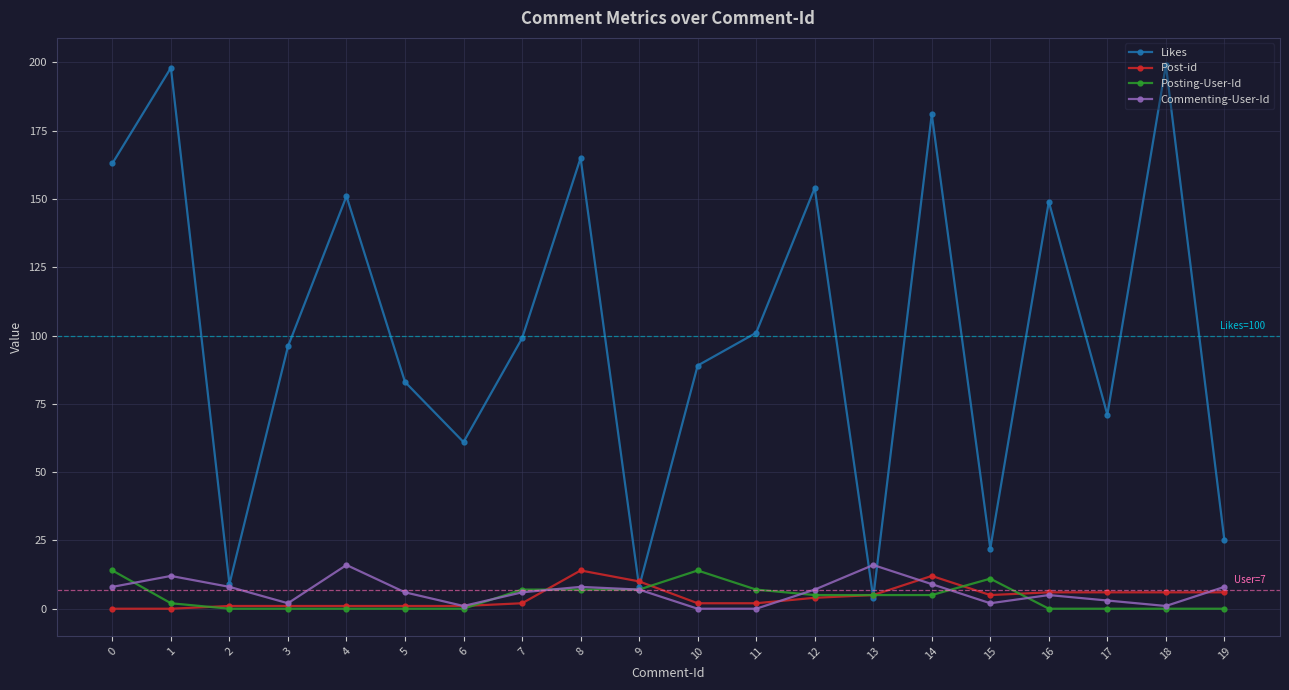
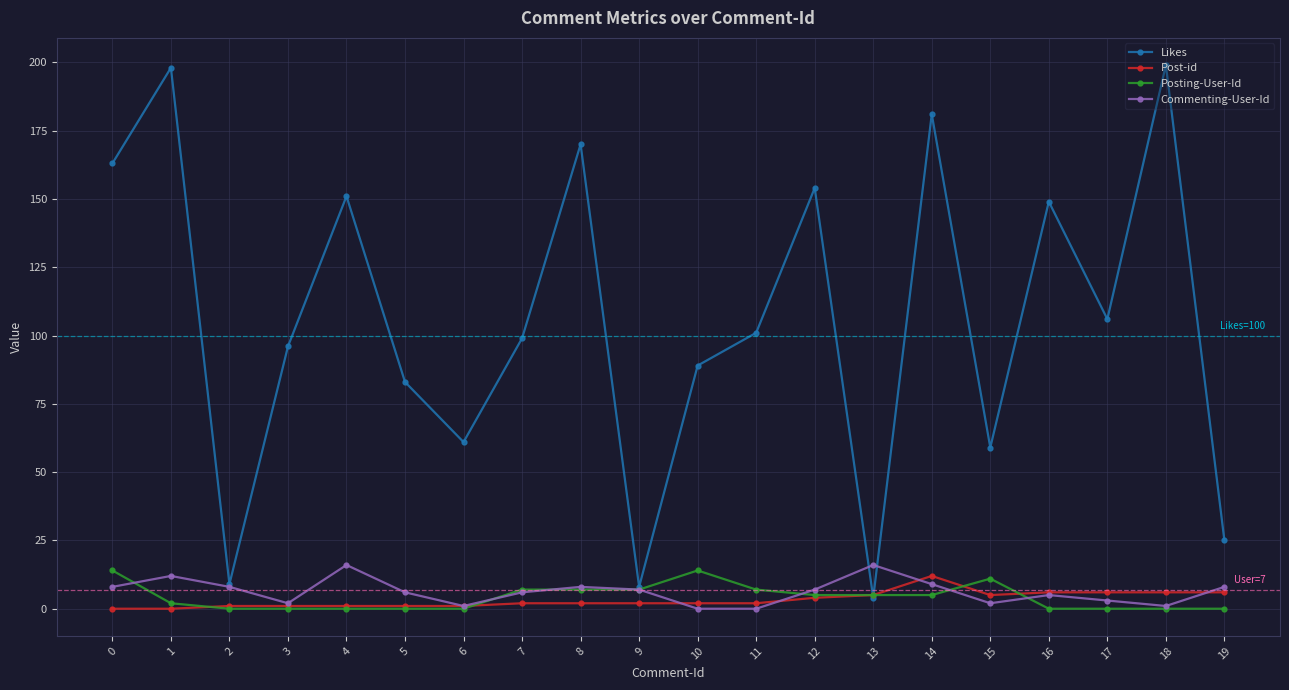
  {
    "Likes": {
      "0": 163,
      "1": 198,
      "2": 9,
      "3": 96,
      "4": 151,
      "5": 83,
      "6": 61,
      "7": 99,
-     "8": 165,
+     "8": 170,
      "9": 8,
      "10": 89,
      "11": 101,
      "12": 154,
      "13": 4,
      "14": 181,
-     "15": 22,
+     "15": 59,
      "16": 149,
-     "17": 71,
+     "17": 106,
      "19": 25
    },
    "Post-id": {
      "0": 0,
      "1": 0,
      "2": 1,
      "3": 1,
      "4": 1,
      "5": 1,
      "7": 2,
-     "8": 14,
-     "9": 10,
+     "8": 2,
+     "9": 2,
      "10": 2,
      "11": 2,
      "12": 4,
      "14": 12,
      "15": 5,
      "16": 6,
      "17": 6,
      "18": 6,
      "19": 6
    },
    "Posting-User-Id": {
      "0": 14,
      "1": 2,
      "2": 0,
      "3": 0,
      "4": 0,
      "5": 0,
      "6": 0,
      "7": 7,
      "8": 7,
      "10": 14,
      "11": 7,
      "12": 5,
      "14": 5,
      "15": 11,
      "16": 0,
      "17": 0,
      "18": 0,
      "19": 0
    },
    "Commenting-User-Id": {
      "0": 8,
      "1": 12,
      "2": 8,
      "3": 2,
      "4": 16,
      "5": 6,
      "7": 6,
      "8": 8,
      "10": 0,
      "11": 0,
      "12": 7,
      "13": 16,
      "14": 9,
      "15": 2,
      "16": 5,
      "17": 3,
      "18": 1
    }
  }
